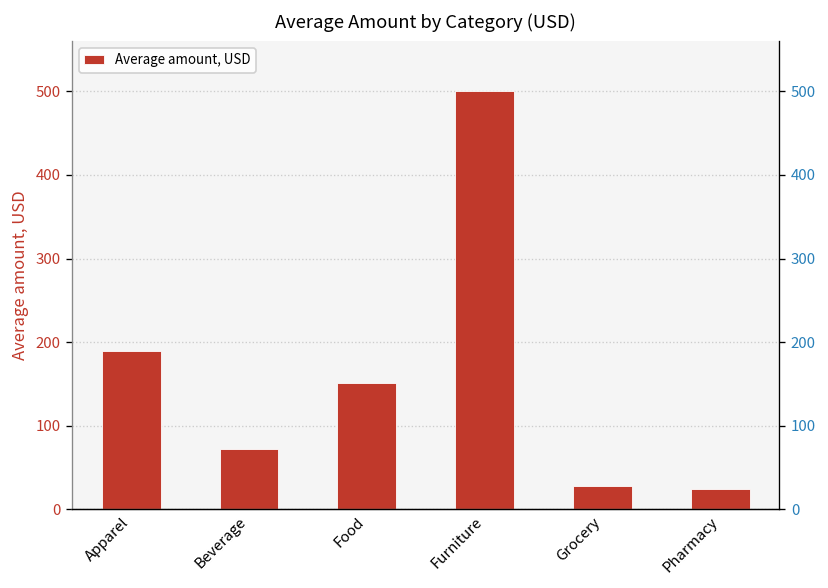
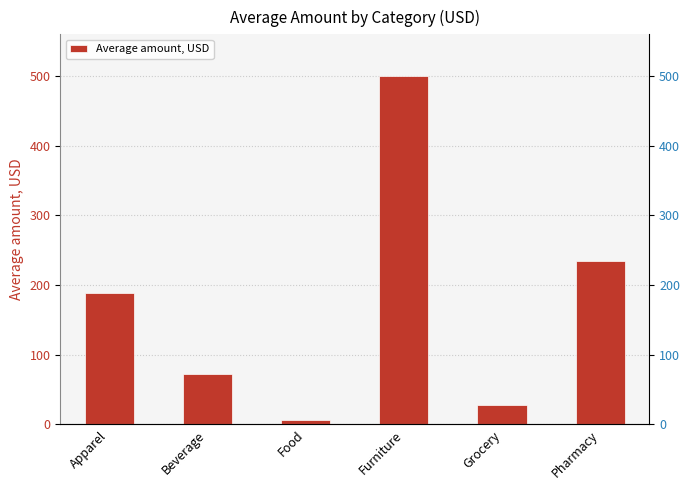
  {
    "Apparel": 190,
    "Beverage": 70,
-   "Food": 150,
+   "Food": 10,
    "Furniture": 500,
    "Grocery": 30,
-   "Pharmacy": 20
+   "Pharmacy": 230
  }
